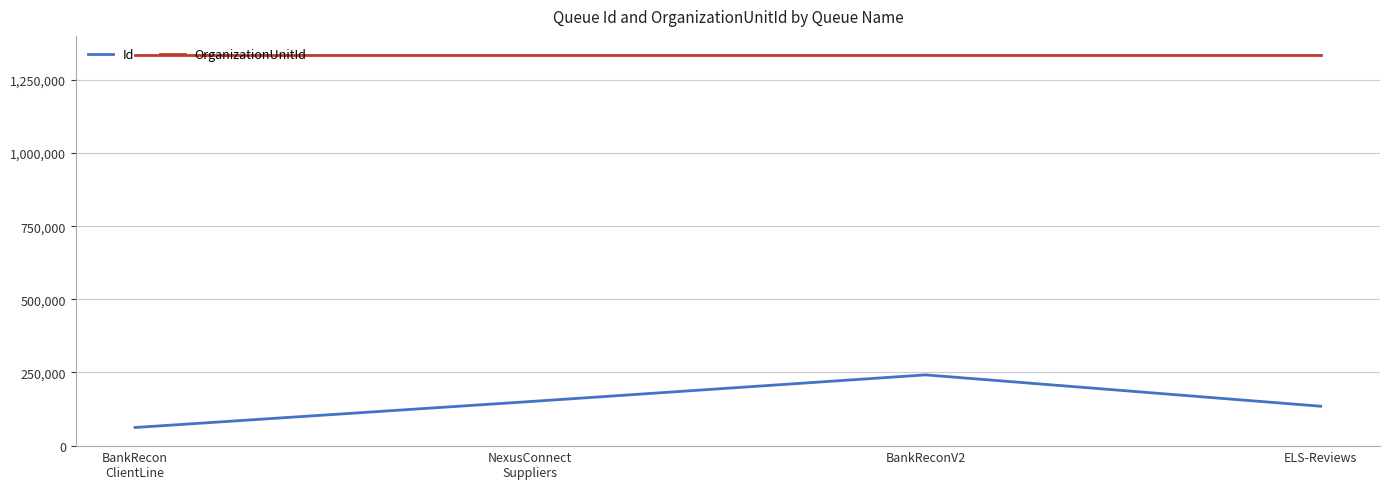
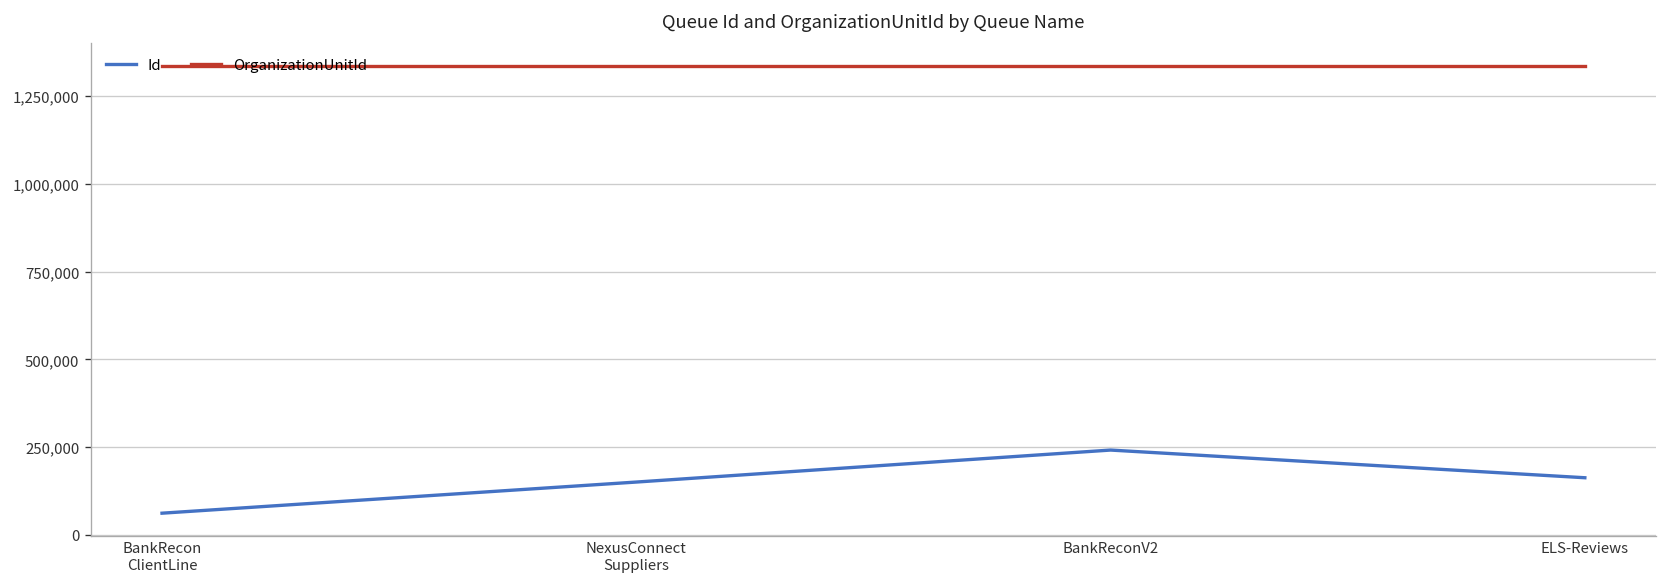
  {
    "Id": {
      "BankRecon ClientLine": "60,000",
      "NexusConnect Suppliers": "150,000",
      "BankReconV2": "240,000",
-     "ELS-Reviews": "130,000"
+     "ELS-Reviews": "160,000"
    },
    "OrganizationUnitId": {
      "BankRecon ClientLine": "1,340,000",
      "NexusConnect Suppliers": "1,340,000",
      "BankReconV2": "1,340,000",
      "ELS-Reviews": "1,340,000"
    }
  }
